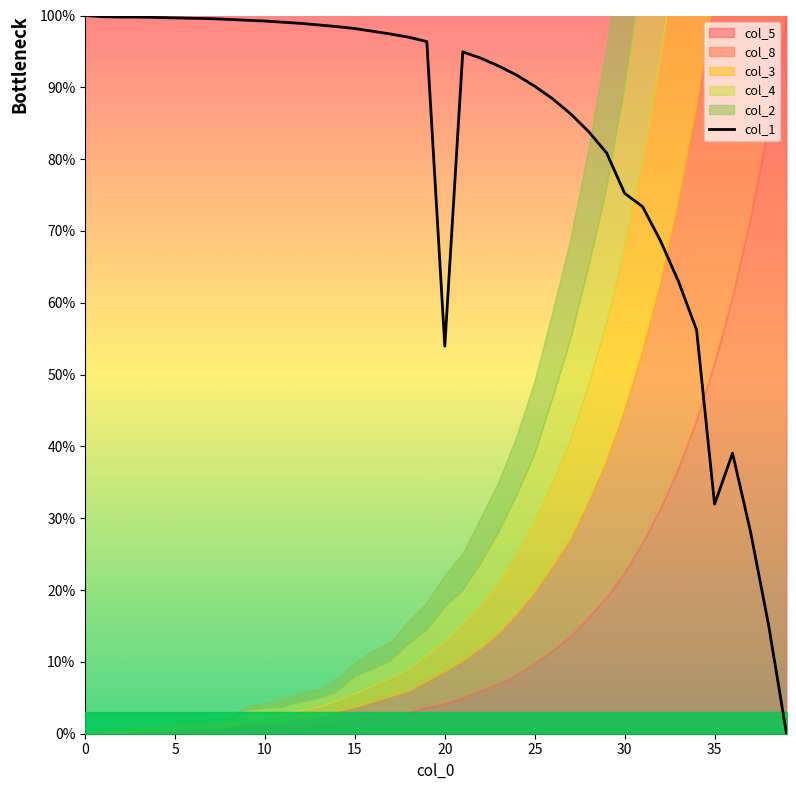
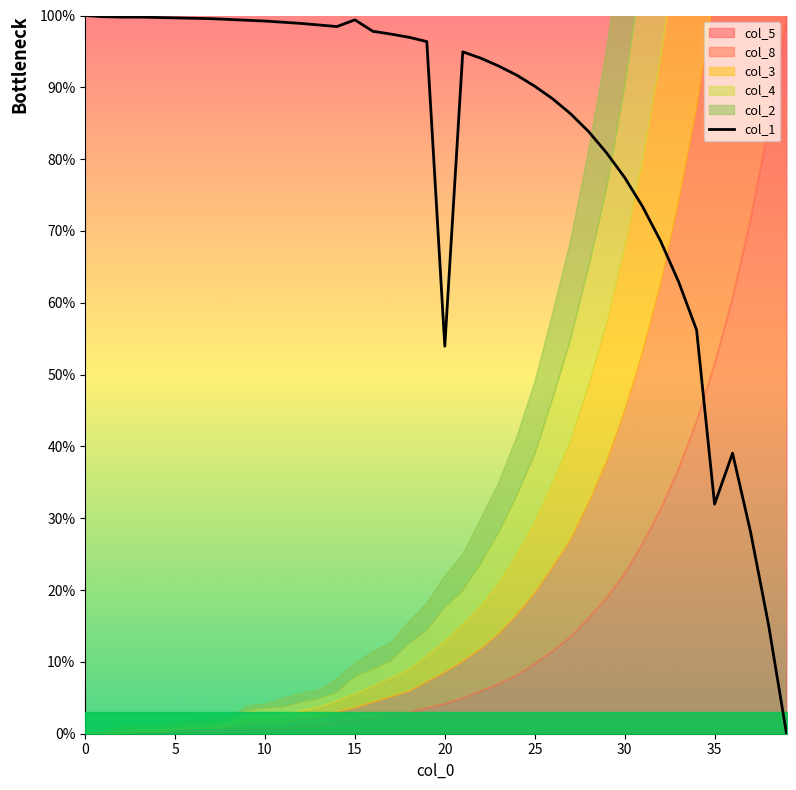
  {
    "col_1": {
      "0": "100%",
      "5": "100%",
      "10": "99%",
-     "15": "98%",
+     "15": "99%",
      "20": "54%",
      "25": "90%",
-     "30": "75%",
+     "30": "77%",
      "35": "32%"
    }
  }
